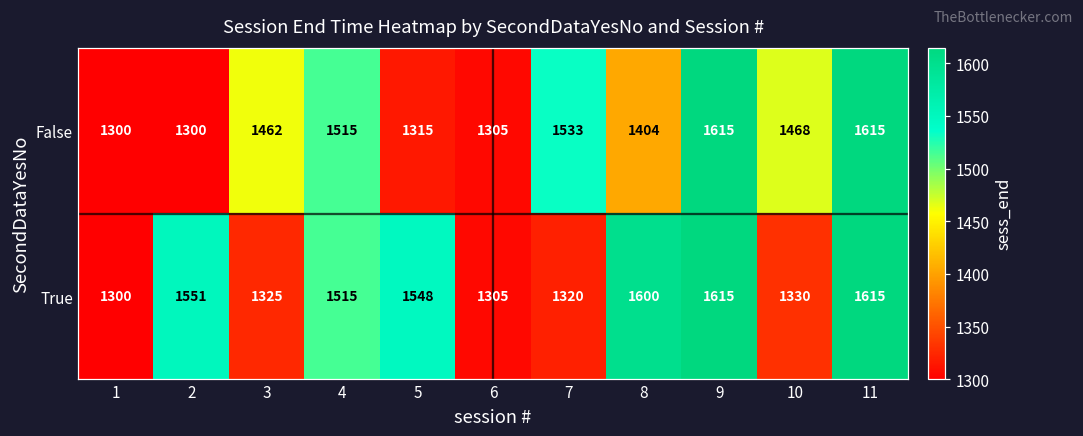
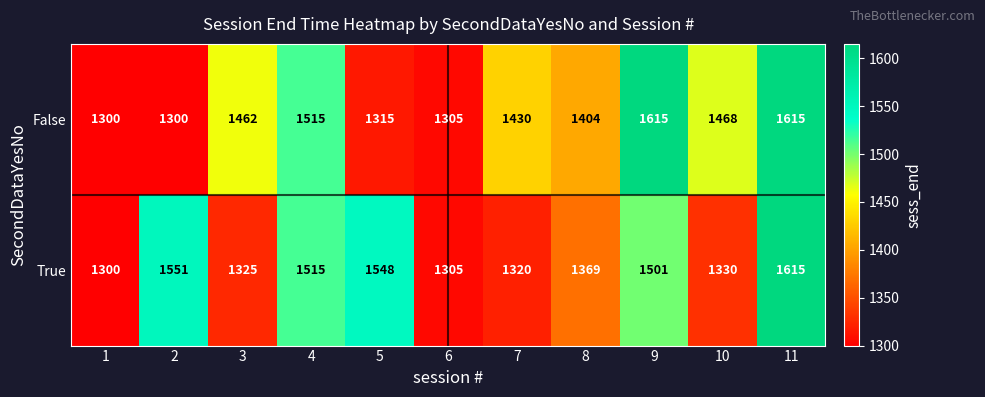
  {
    "False": {
      "1": 1300,
      "2": 1300,
      "3": 1462,
      "4": 1515,
      "5": 1315,
      "6": 1305,
-     "7": 1533,
+     "7": 1430,
      "8": 1404,
      "9": 1615,
      "10": 1468,
      "11": 1615
    },
    "True": {
      "1": 1300,
      "2": 1551,
      "3": 1325,
      "4": 1515,
      "5": 1548,
      "6": 1305,
      "7": 1320,
-     "8": 1600,
-     "9": 1615,
+     "8": 1369,
+     "9": 1501,
      "10": 1330,
      "11": 1615
    }
  }
